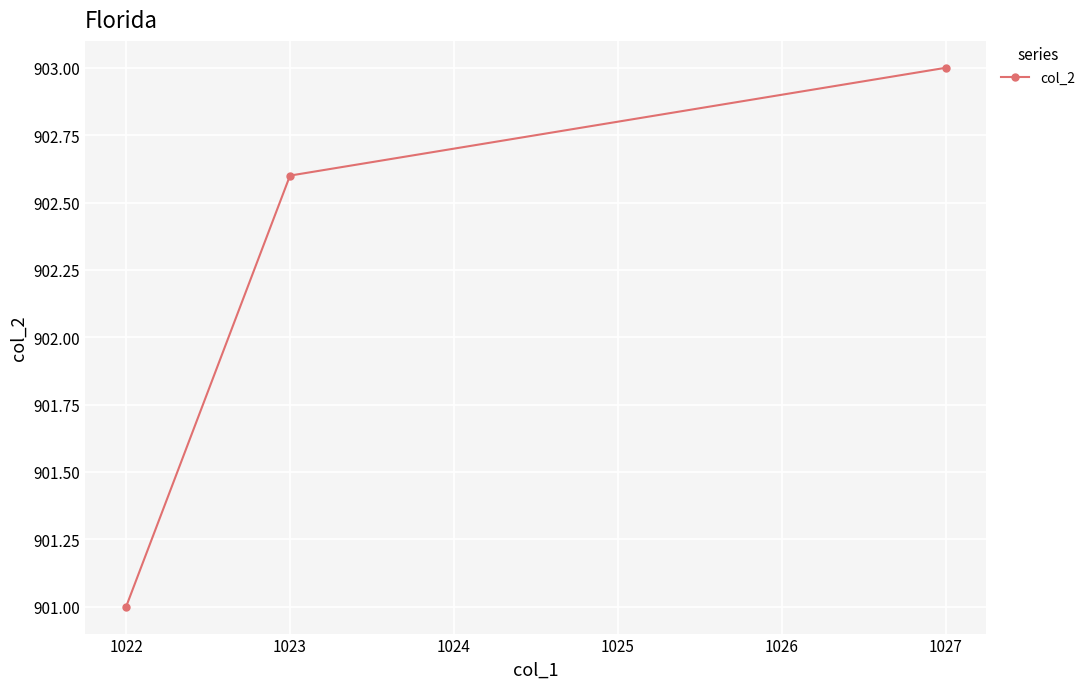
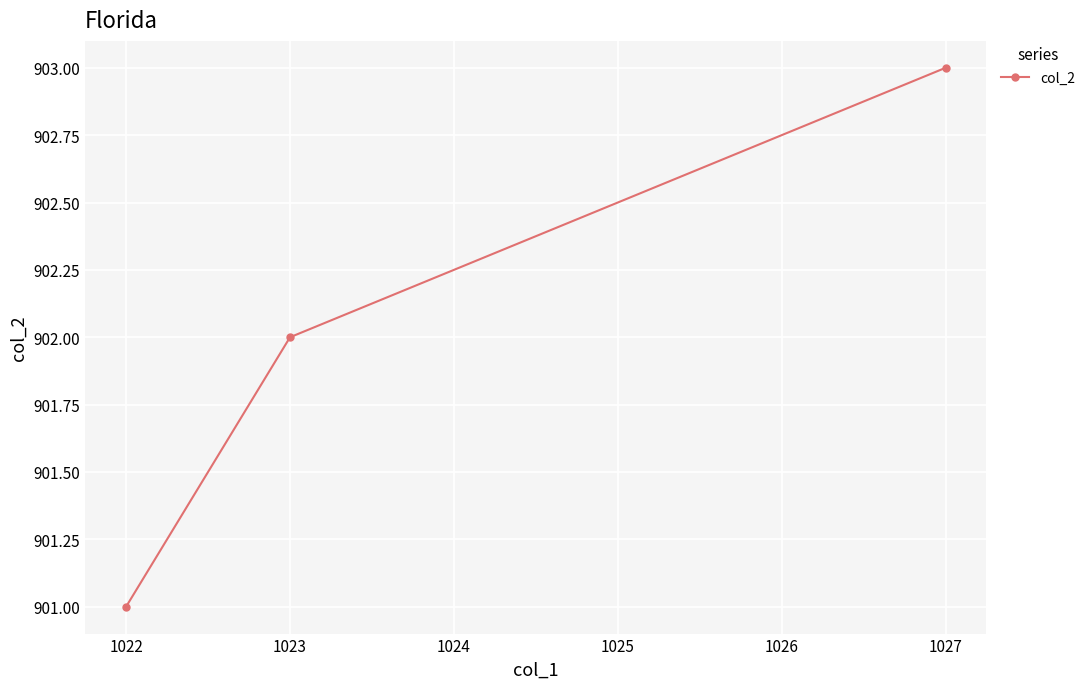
  {
    "1022": 901.0,
-   "1023": 902.6,
+   "1023": 902.0,
    "1027": 903.0
  }
